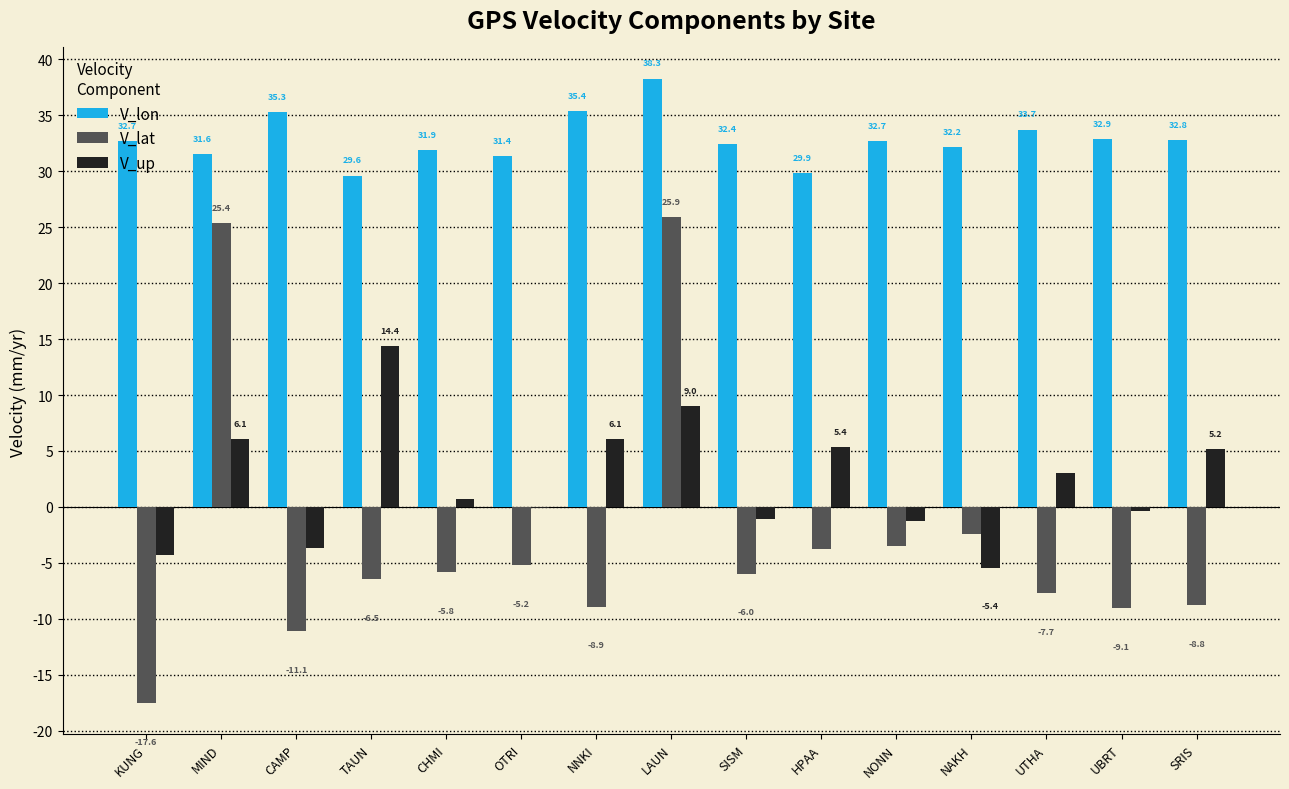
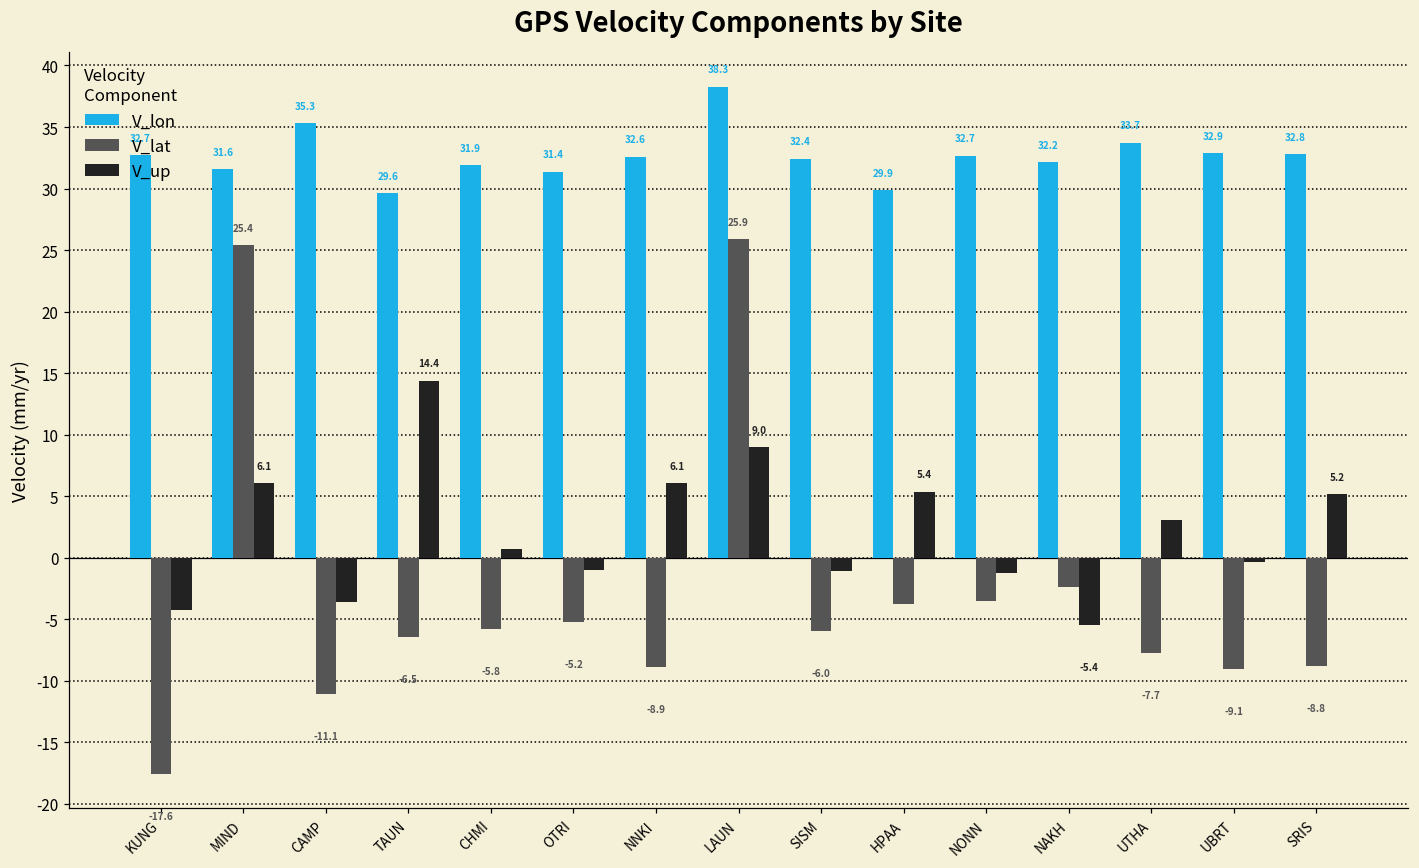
  {
    "V_lon": {
      "KUNG": 32.7,
      "MIND": 31.6,
      "CAMP": 35.3,
      "TAUN": 29.6,
      "CHMI": 31.9,
      "OTRI": 31.4,
-     "NNKI": 35.4,
+     "NNKI": 32.6,
      "LAUN": 38.3,
      "SISM": 32.4,
      "HPAA": 29.9,
      "NONN": 32.7,
      "NAKH": 32.2,
      "UTHA": 33.7,
      "UBRT": 32.9,
      "SRIS": 32.8
    },
    "V_lat": {
      "MIND": 25.4,
      "LAUN": 25.9
    },
    "V_up": {
      "KUNG": -4.3,
      "CAMP": -3.6,
      "CHMI": 0.7,
-     "OTRI": -0.1,
+     "OTRI": -1.0,
      "SISM": -1.1,
      "NONN": -1.2,
      "UTHA": 3.1,
      "UBRT": -0.3
    }
  }
